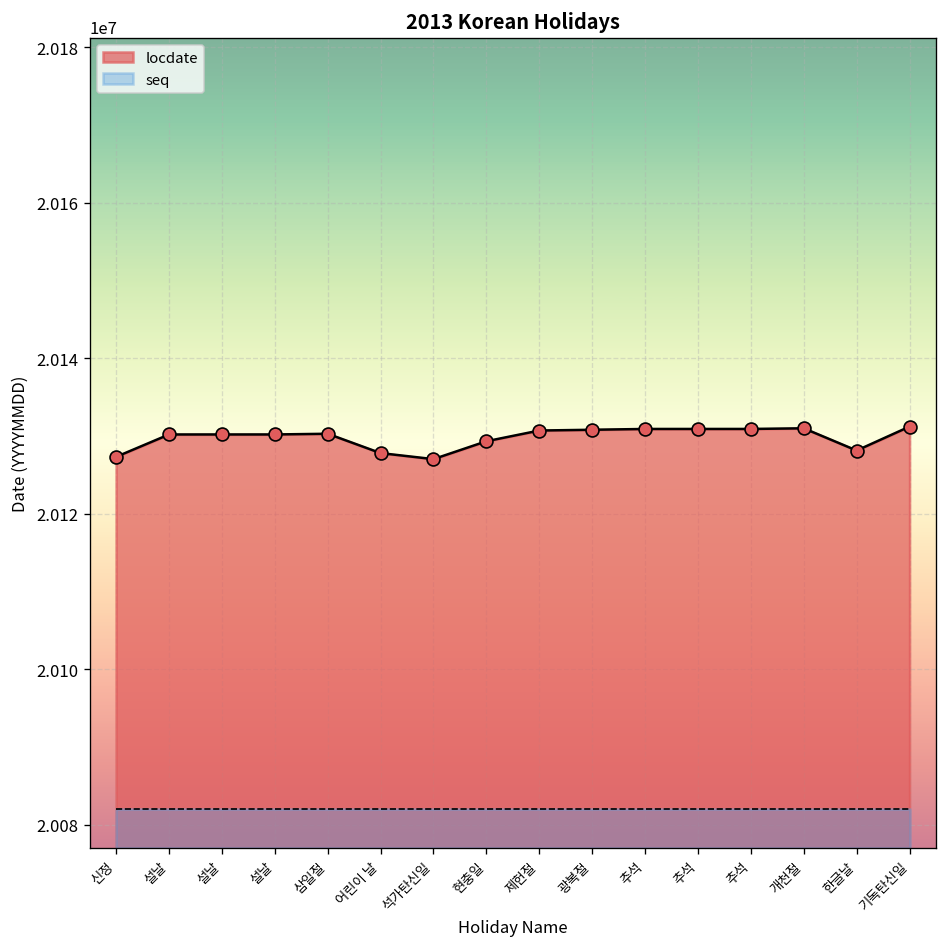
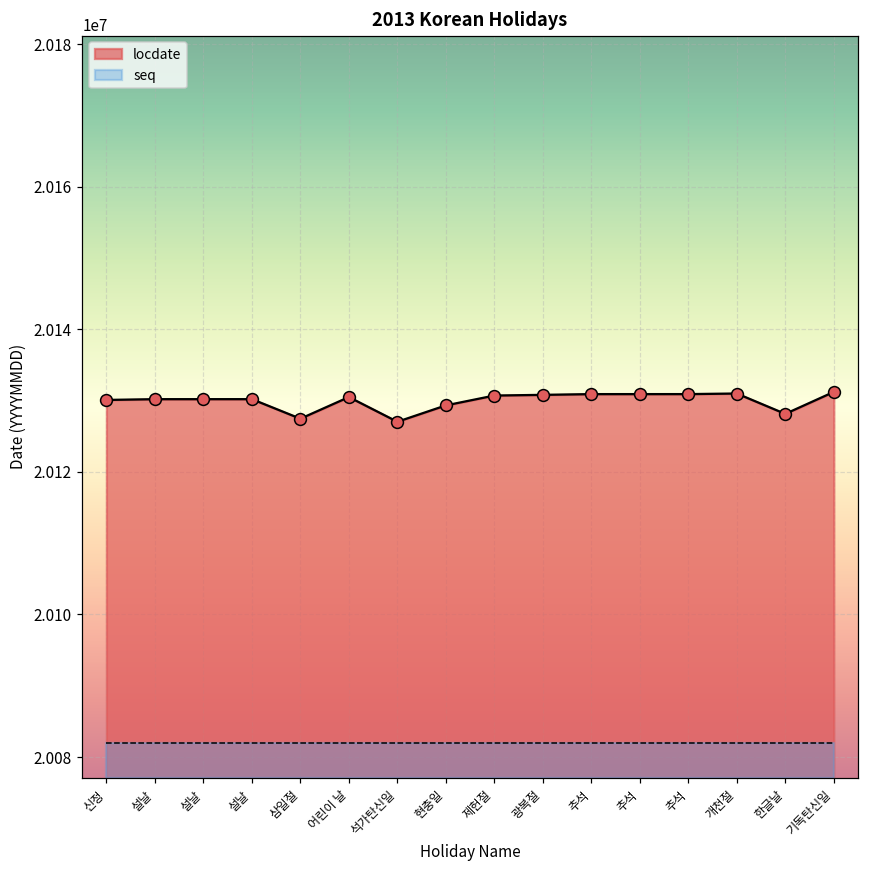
  {
    "locdate": {
-     "신정": 20127000,
-     "삼일절": 20130000,
-     "어린이 날": 20128000,
+     "신정": 20130000,
+     "삼일절": 20127000,
+     "어린이 날": 20131000,
      "석가탄신일": 20127000,
      "현충일": 20129000,
      "제헌절": 20131000,
      "광복절": 20131000,
      "개천절": 20131000,
      "한글날": 20128000,
      "기독탄신일": 20131000
    },
    "seq": {
      "신정": 20082000,
      "삼일절": 20082000,
      "어린이 날": 20082000,
      "석가탄신일": 20082000,
      "현충일": 20082000,
      "제헌절": 20082000,
      "광복절": 20082000,
      "개천절": 20082000,
      "한글날": 20082000,
      "기독탄신일": 20082000
    }
  }
